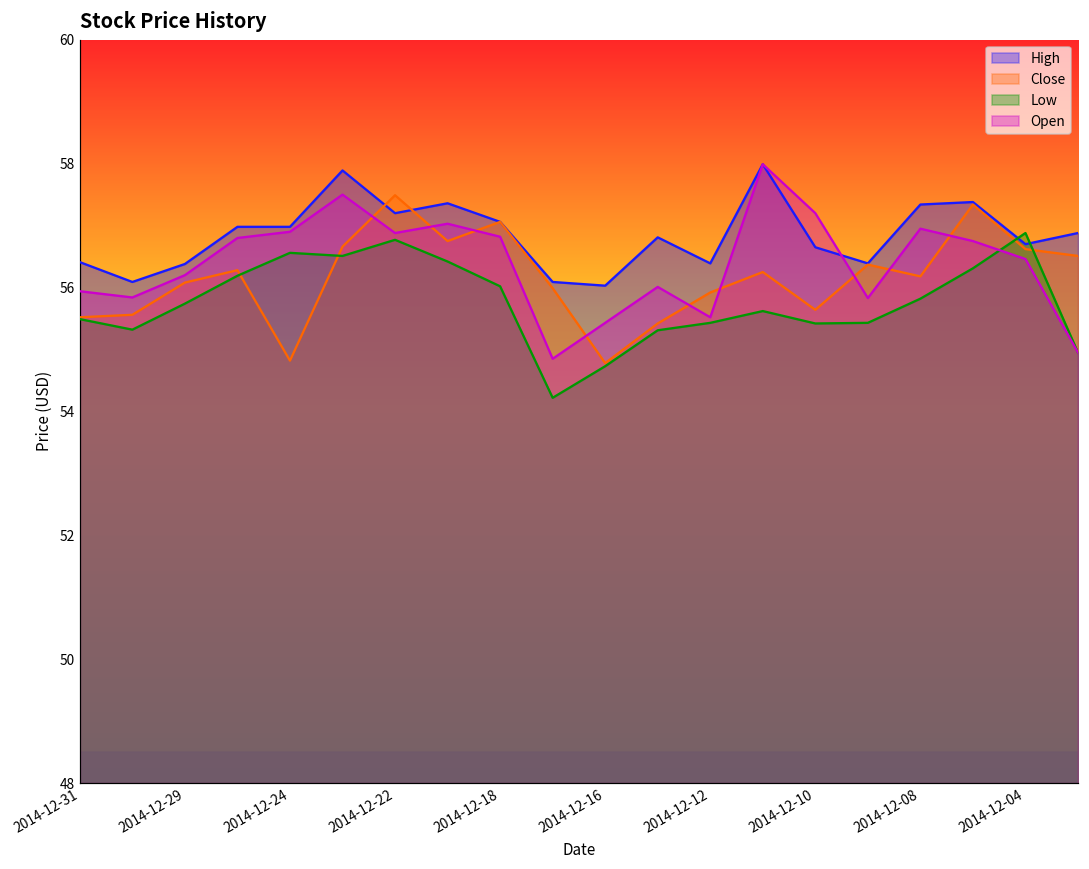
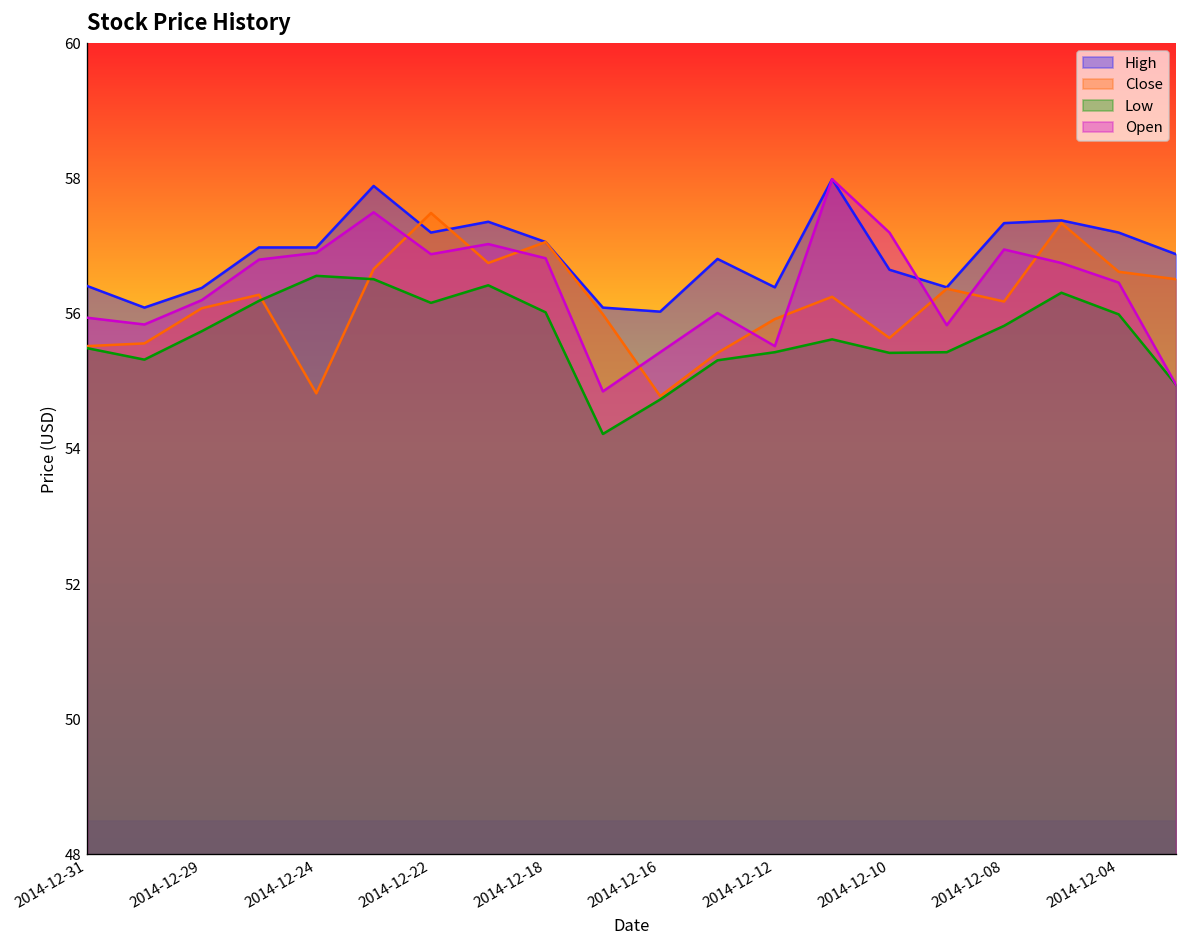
  {
    "High": {
      "2014-12-31": 56.4,
      "2014-12-29": 56.4,
      "2014-12-24": 57.0,
      "2014-12-22": 57.2,
      "2014-12-16": 56.0,
      "2014-12-12": 56.4,
      "2014-12-10": 56.7,
      "2014-12-08": 57.3,
-     "2014-12-04": 56.7
+     "2014-12-04": 57.2
    },
    "Close": {
      "2014-12-29": 56.1,
      "2014-12-24": 54.8,
      "2014-12-22": 57.5,
      "2014-12-16": 54.8,
      "2014-12-12": 55.9,
      "2014-12-10": 55.6,
      "2014-12-08": 56.2,
      "2014-12-04": 56.6
    },
    "Low": {
      "2014-12-29": 55.7,
      "2014-12-24": 56.6,
-     "2014-12-22": 56.8,
+     "2014-12-22": 56.2,
      "2014-12-18": 56.0,
      "2014-12-16": 54.7,
      "2014-12-12": 55.4,
      "2014-12-10": 55.4,
      "2014-12-08": 55.8,
-     "2014-12-04": 56.9
+     "2014-12-04": 56.0
    },
    "Open": {
      "2014-12-31": 55.9,
      "2014-12-29": 56.2,
      "2014-12-24": 56.9,
      "2014-12-22": 56.9,
      "2014-12-18": 56.8,
      "2014-12-16": 55.4,
      "2014-12-12": 55.5,
      "2014-12-10": 57.2,
      "2014-12-08": 57.0,
      "2014-12-04": 56.5
    }
  }
